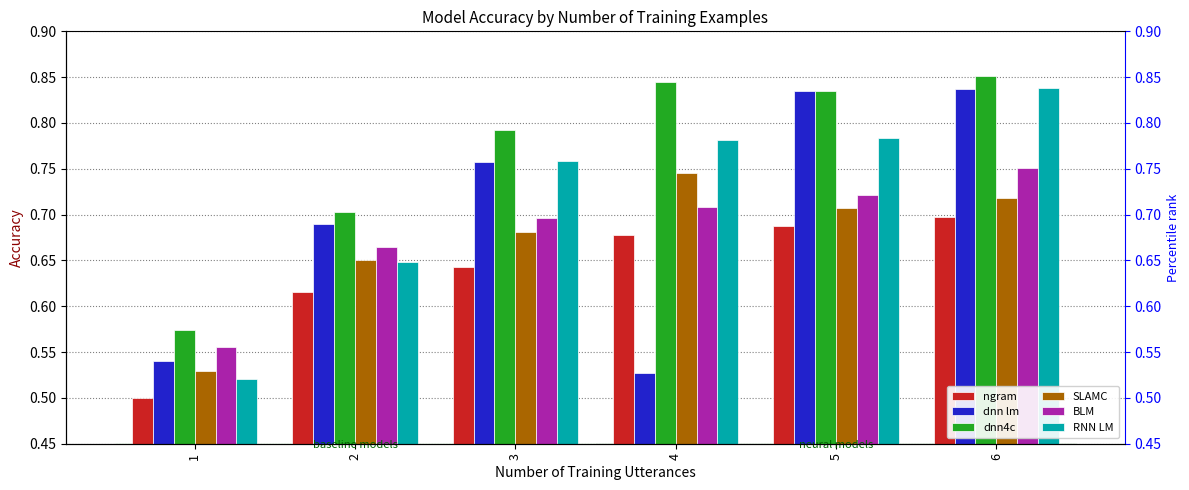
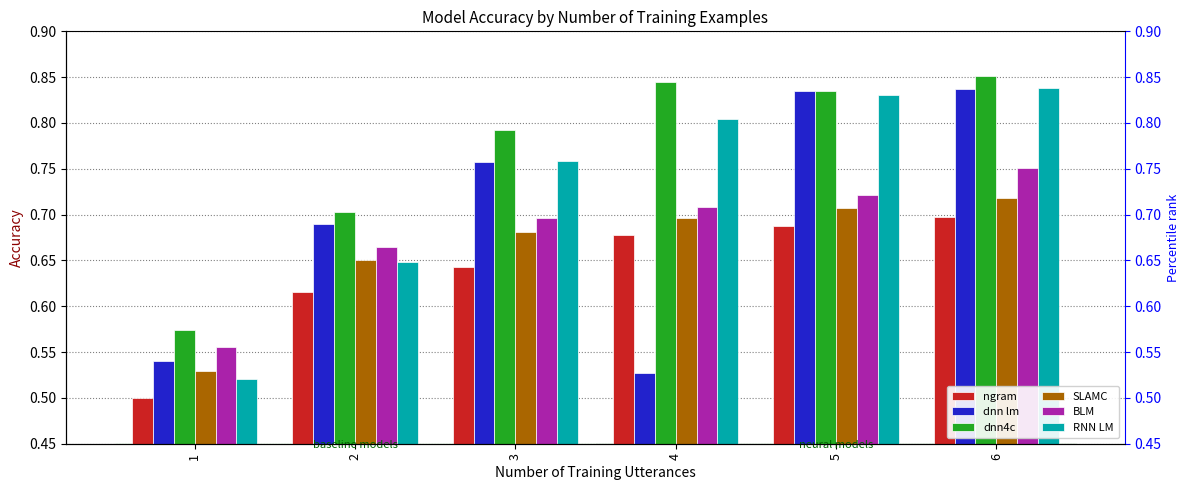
  {
    "ngram": {
      "1": 0.50,
      "2": 0.62,
      "3": 0.64,
      "4": 0.68,
      "5": 0.69,
      "6": 0.70
    },
    "dnn lm": {
      "1": 0.54,
      "2": 0.69,
      "3": 0.76,
      "4": 0.53,
      "5": 0.83,
      "6": 0.84
    },
    "dnn4c": {
      "1": 0.57,
      "2": 0.70,
      "3": 0.79,
      "4": 0.85,
      "5": 0.84,
      "6": 0.85
    },
    "SLAMC": {
      "1": 0.53,
      "2": 0.65,
      "3": 0.68,
-     "4": 0.74,
+     "4": 0.70,
      "5": 0.71,
      "6": 0.72
    },
    "BLM": {
      "1": 0.56,
      "2": 0.66,
      "3": 0.70,
      "4": 0.71,
      "5": 0.72,
      "6": 0.75
    },
    "RNN LM": {
      "1": 0.52,
      "2": 0.65,
      "3": 0.76,
-     "4": 0.78,
-     "5": 0.78,
+     "4": 0.80,
+     "5": 0.83,
      "6": 0.84
    }
  }
